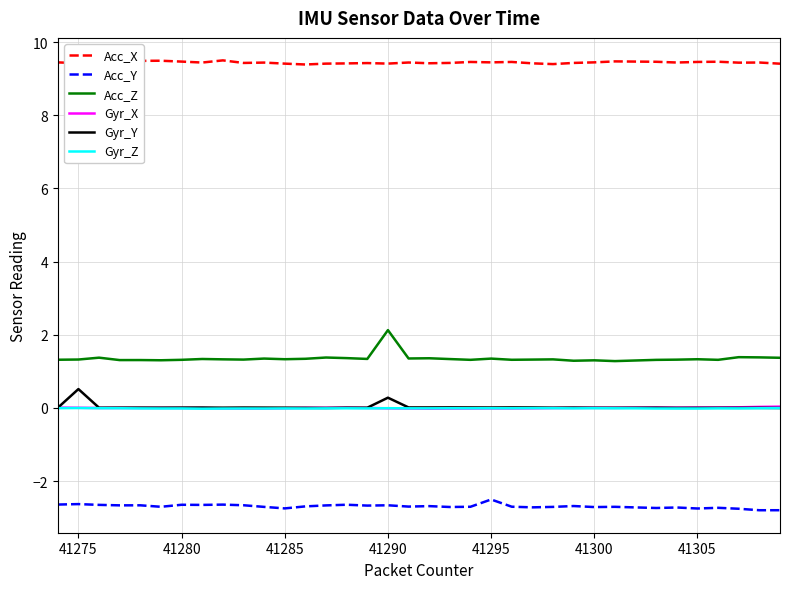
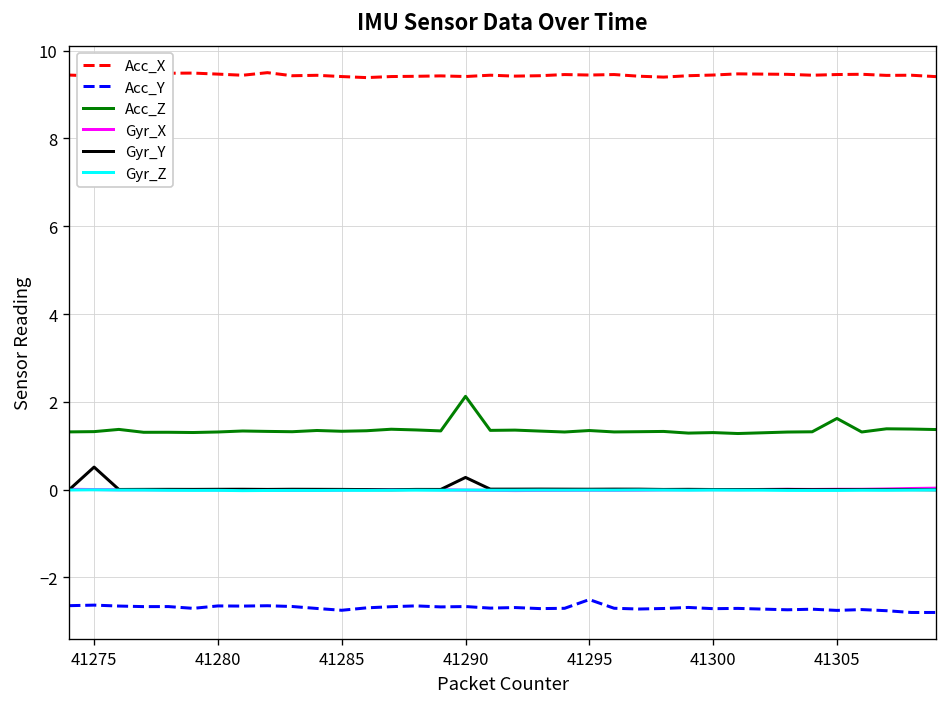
  {
    "Acc_X": {
      "41280": 9.5,
      "41285": 9.4,
      "41290": 9.4,
      "41295": 9.4,
      "41300": 9.4,
      "41305": 9.5
    },
    "Acc_Y": {
      "41275": -2.6,
      "41280": -2.6,
      "41285": -2.7,
      "41290": -2.7,
      "41295": -2.5,
      "41300": -2.7,
      "41305": -2.7
    },
    "Acc_Z": {
      "41275": 1.3,
      "41280": 1.3,
      "41285": 1.3,
      "41290": 2.1,
      "41295": 1.3,
      "41300": 1.3,
-     "41305": 1.3
+     "41305": 1.6
    },
    "Gyr_Y": {
      "41275": 0.5,
      "41290": 0.3
    }
  }
